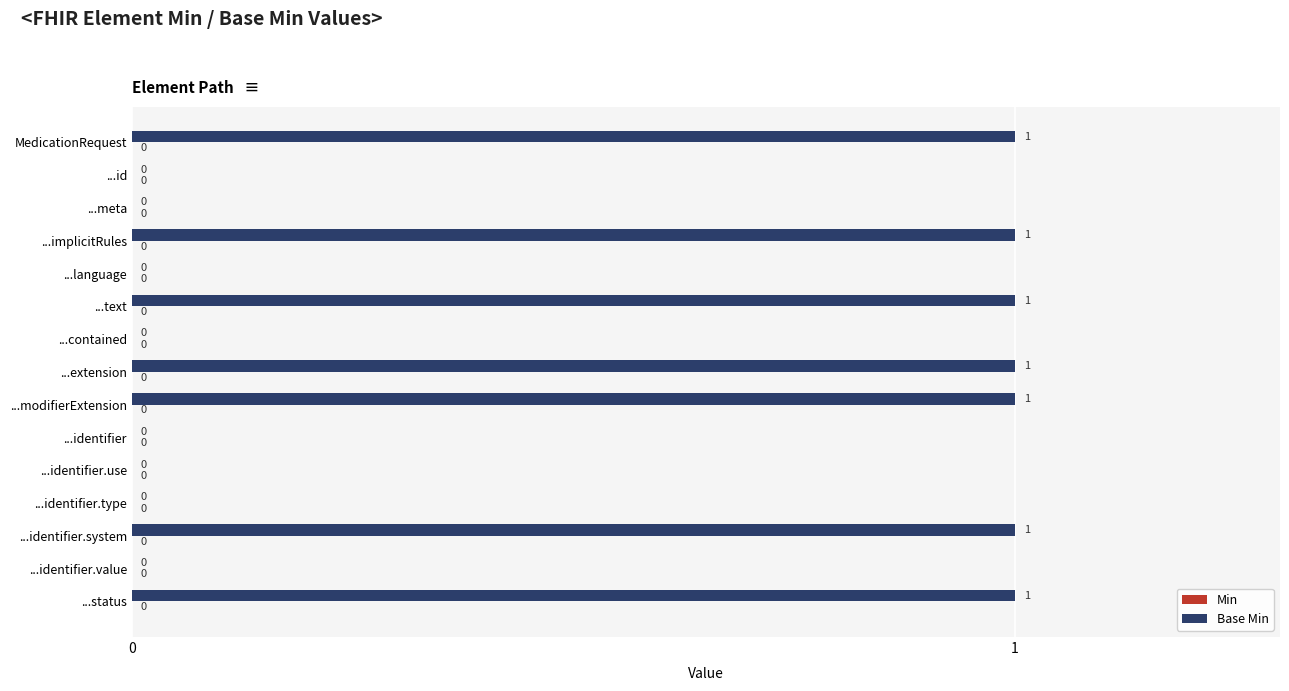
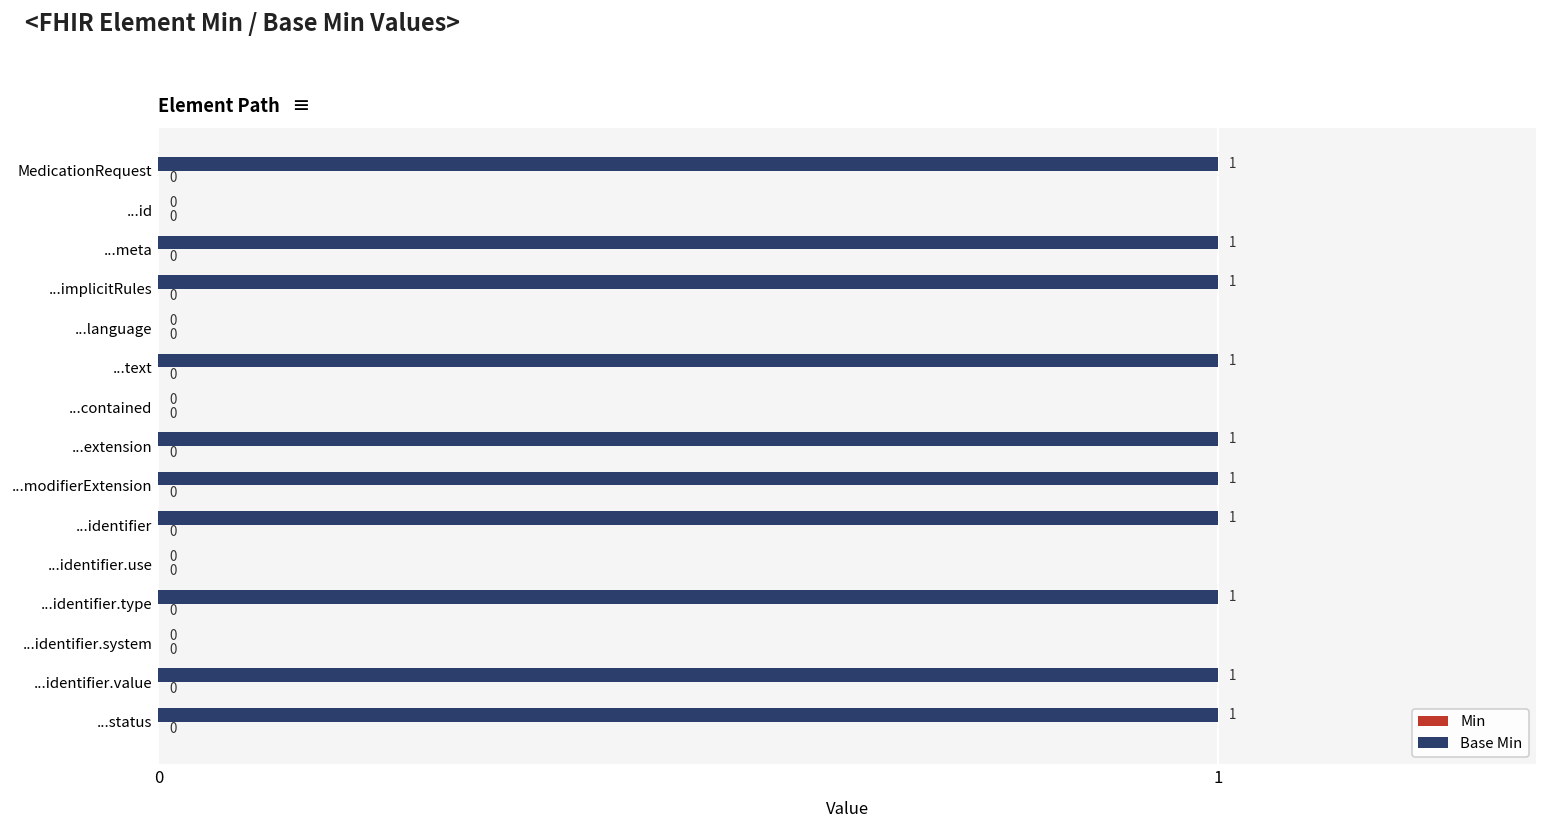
  {
    "Min": {
      "MedicationRequest": 0,
      "...id": 0,
      "...meta": 0,
      "...implicitRules": 0,
      "...language": 0,
      "...text": 0,
      "...contained": 0,
      "...extension": 0,
      "...modifierExtension": 0,
      "...identifier": 0,
      "...identifier.use": 0,
      "...identifier.type": 0,
      "...identifier.system": 0,
      "...identifier.value": 0,
      "...status": 0
    },
    "Base Min": {
      "MedicationRequest": 1,
      "...id": 0,
-     "...meta": 0,
+     "...meta": 1,
      "...implicitRules": 1,
      "...language": 0,
      "...text": 1,
      "...contained": 0,
      "...extension": 1,
      "...modifierExtension": 1,
-     "...identifier": 0,
+     "...identifier": 1,
      "...identifier.use": 0,
-     "...identifier.type": 0,
-     "...identifier.system": 1,
-     "...identifier.value": 0,
+     "...identifier.type": 1,
+     "...identifier.system": 0,
+     "...identifier.value": 1,
      "...status": 1
    }
  }
